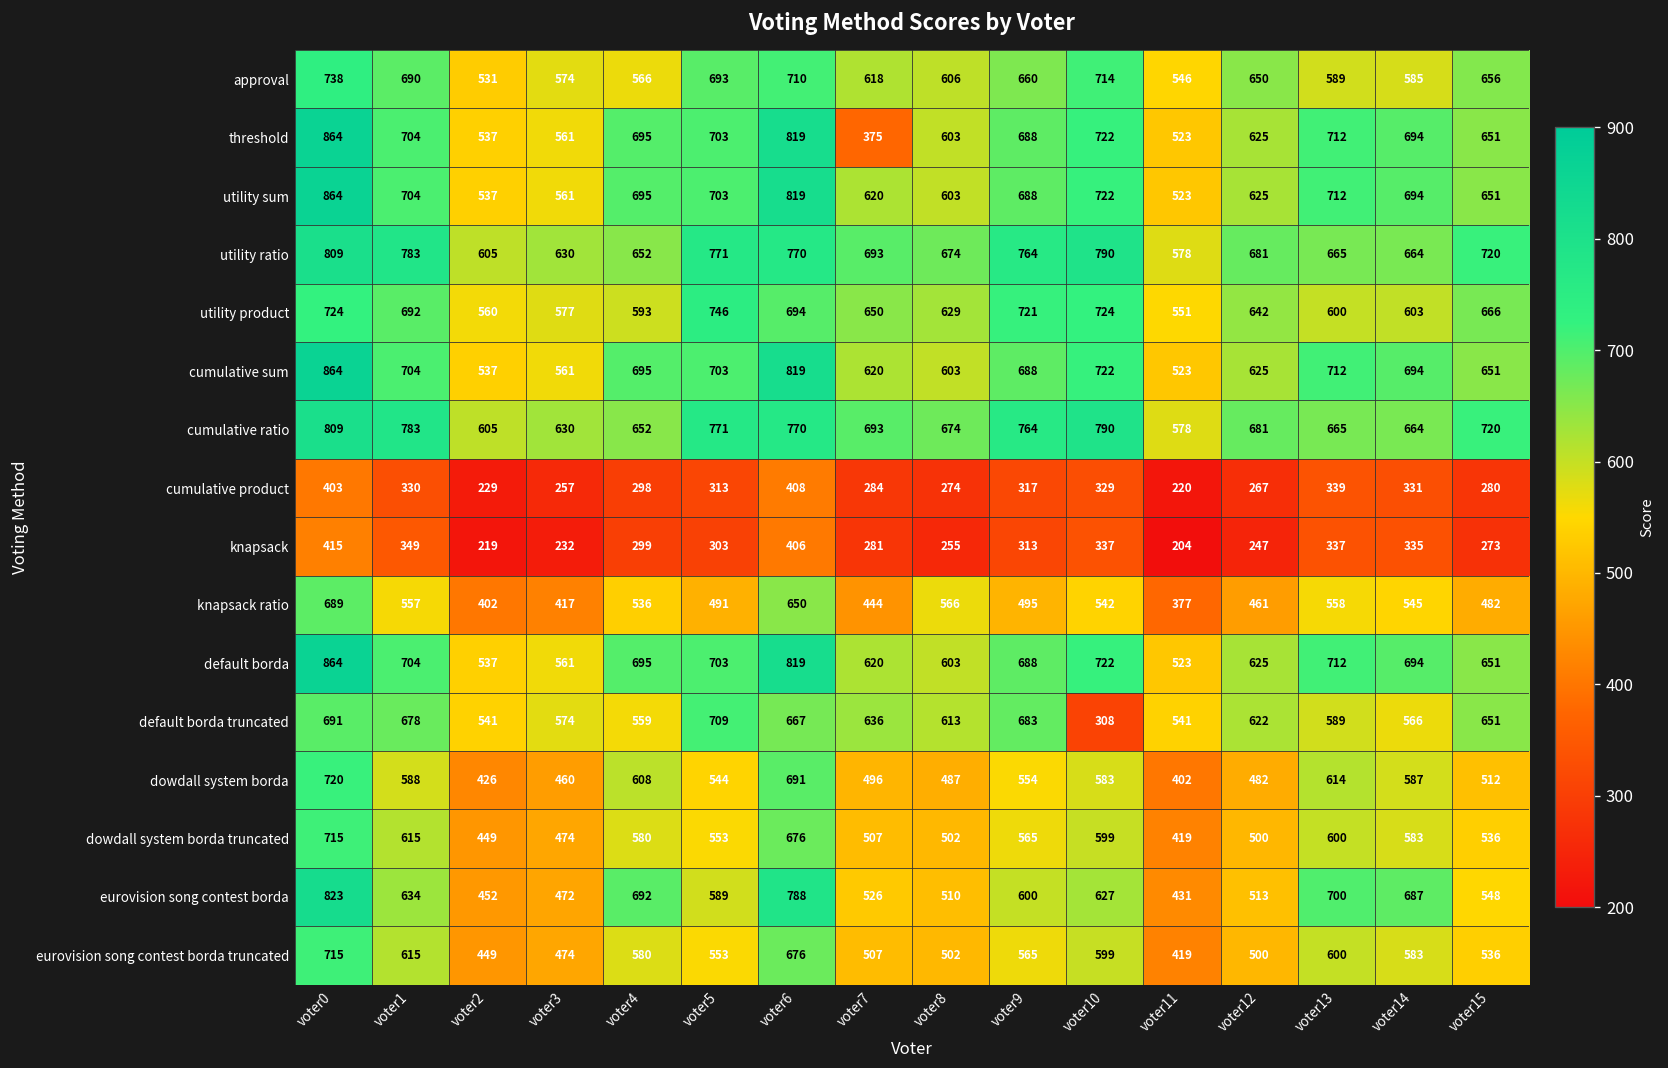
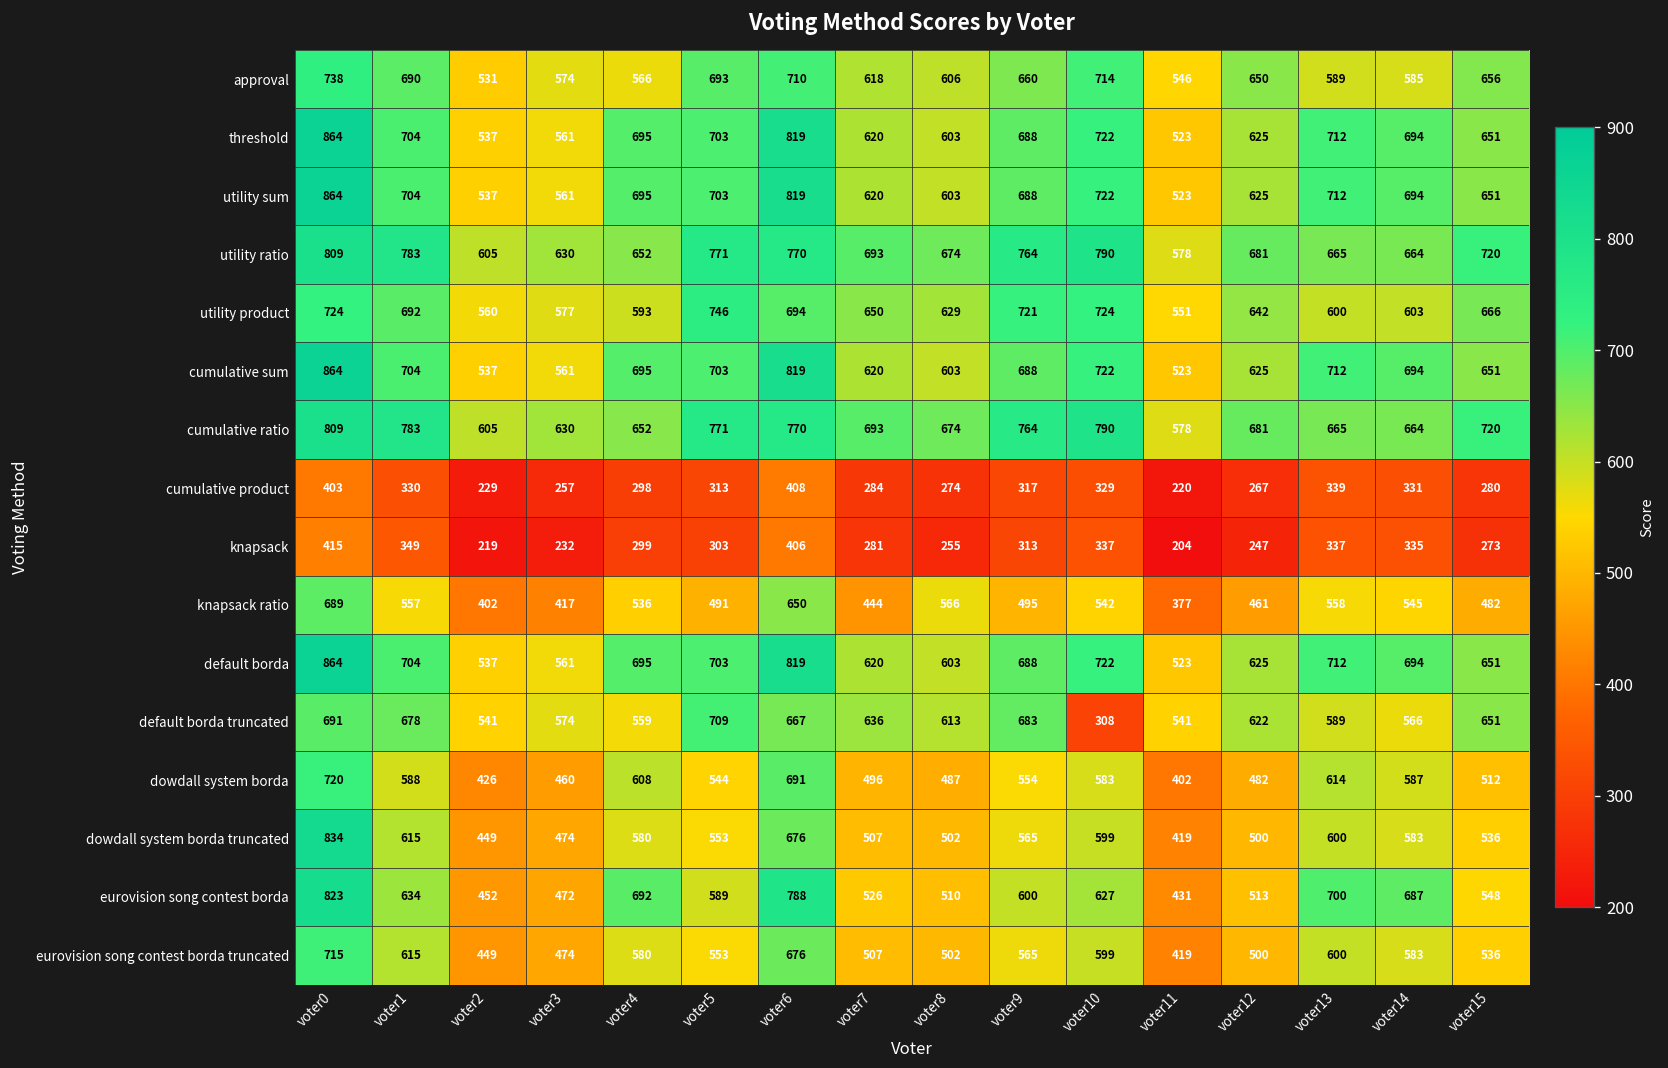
  {
    "threshold": {
      "voter0": 864,
      "voter1": 704,
      "voter2": 537,
      "voter3": 561,
      "voter4": 695,
      "voter5": 703,
      "voter6": 819,
-     "voter7": 375,
+     "voter7": 620,
      "voter8": 603,
      "voter9": 688,
      "voter10": 722,
      "voter11": 523,
      "voter12": 625,
      "voter13": 712,
      "voter14": 694,
      "voter15": 651
    },
    "dowdall system borda truncated": {
-     "voter0": 715,
+     "voter0": 834,
      "voter1": 615,
      "voter2": 449,
      "voter3": 474,
      "voter4": 580,
      "voter5": 553,
      "voter6": 676,
      "voter7": 507,
      "voter8": 502,
      "voter9": 565,
      "voter10": 599,
      "voter11": 419,
      "voter12": 500,
      "voter13": 600,
      "voter14": 583,
      "voter15": 536
    }
  }
